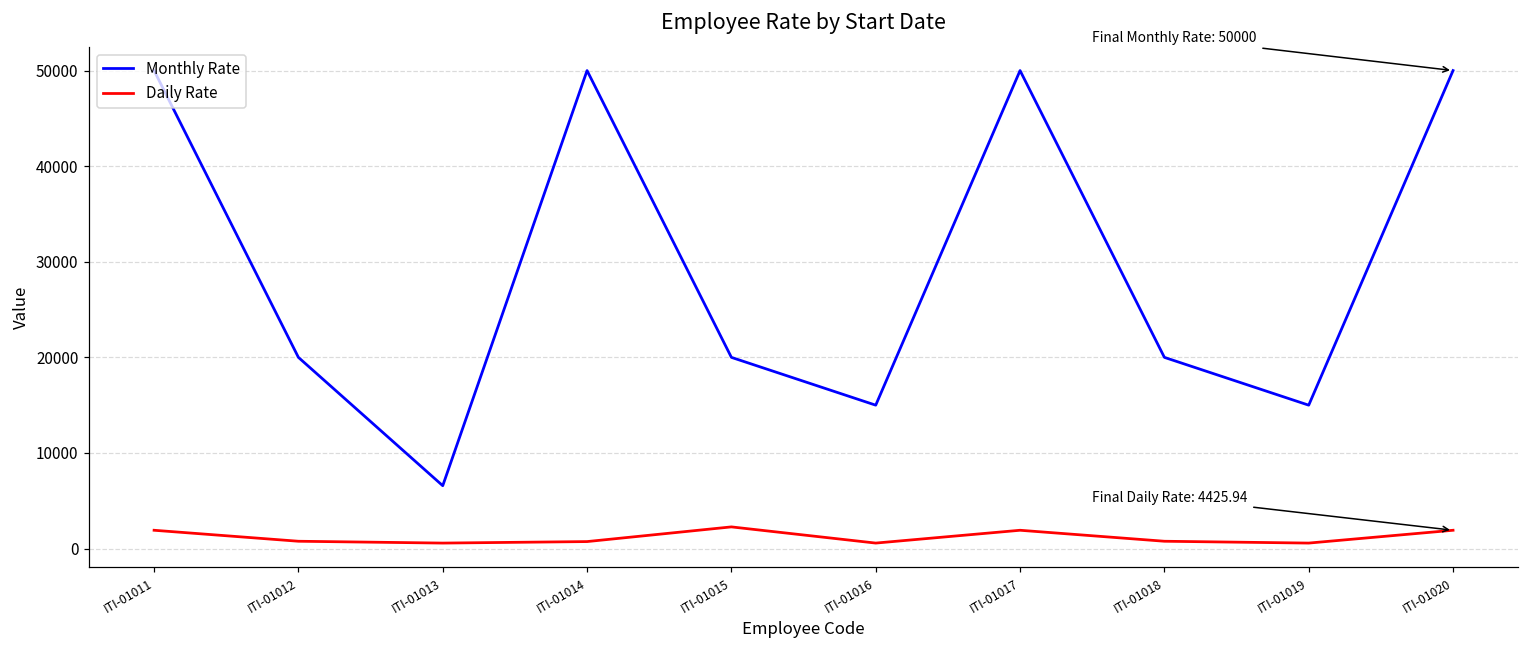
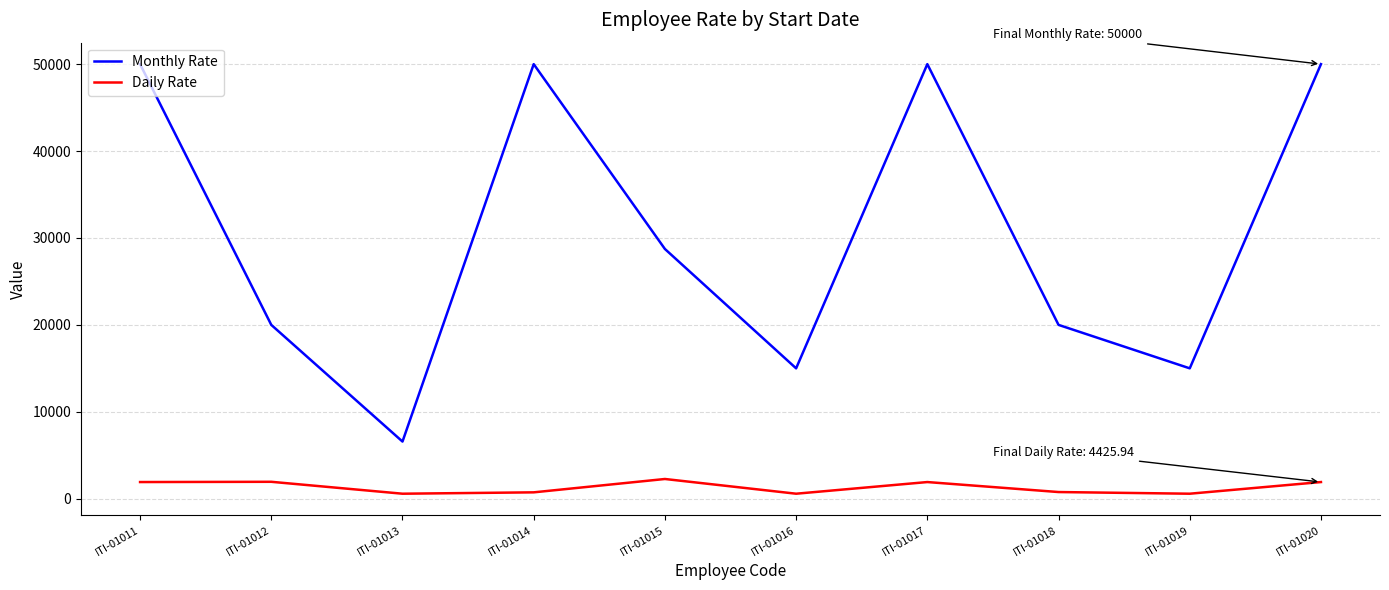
  {
    "Monthly Rate": {
      "ITI-01012": 20000,
      "ITI-01013": 7000,
      "ITI-01014": 50000,
-     "ITI-01015": 20000,
+     "ITI-01015": 29000,
      "ITI-01016": 15000,
      "ITI-01017": 50000,
      "ITI-01018": 20000,
      "ITI-01019": 15000
    },
    "Daily Rate": {
      "ITI-01011": 2000,
-     "ITI-01012": 1000,
+     "ITI-01012": 2000,
      "ITI-01013": 1000,
      "ITI-01014": 1000,
      "ITI-01015": 2000,
      "ITI-01016": 1000,
      "ITI-01017": 2000,
      "ITI-01018": 1000,
      "ITI-01019": 1000
    }
  }
